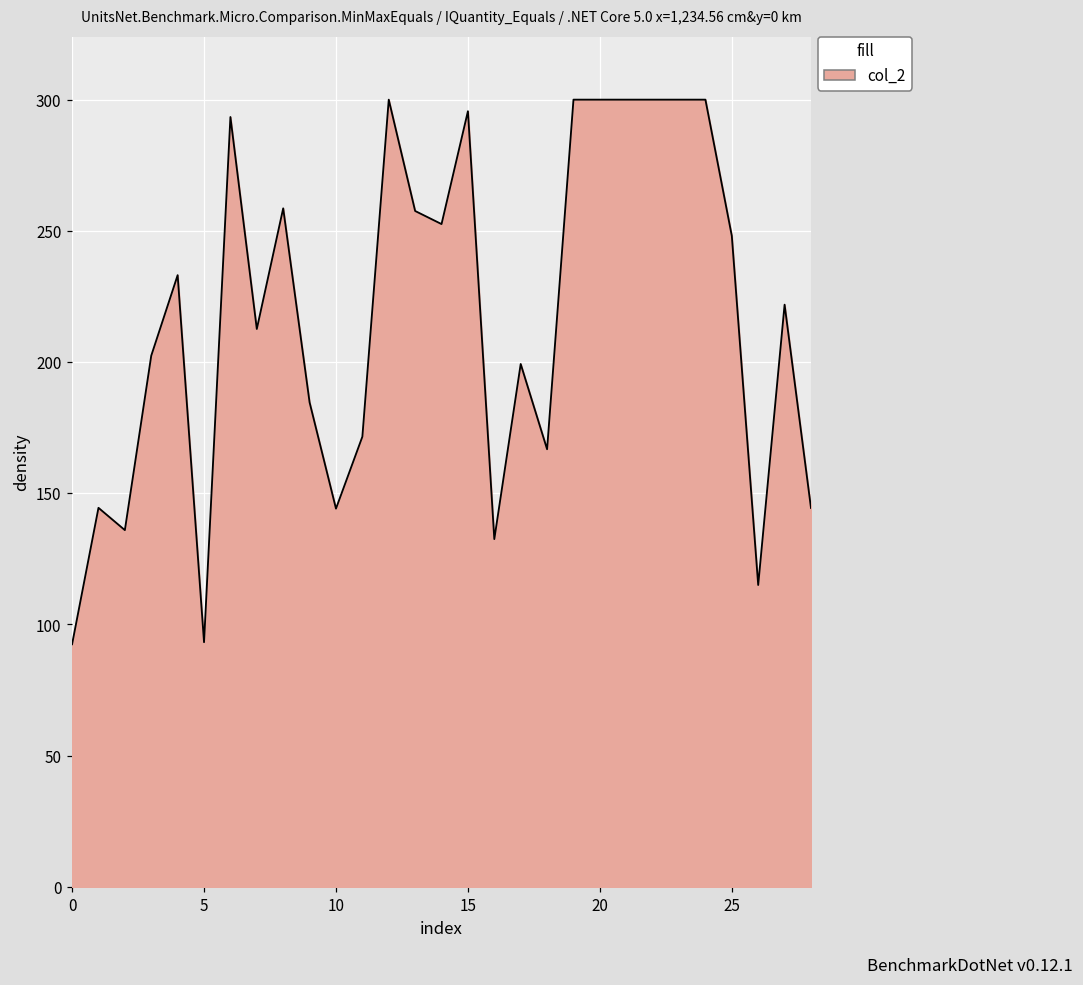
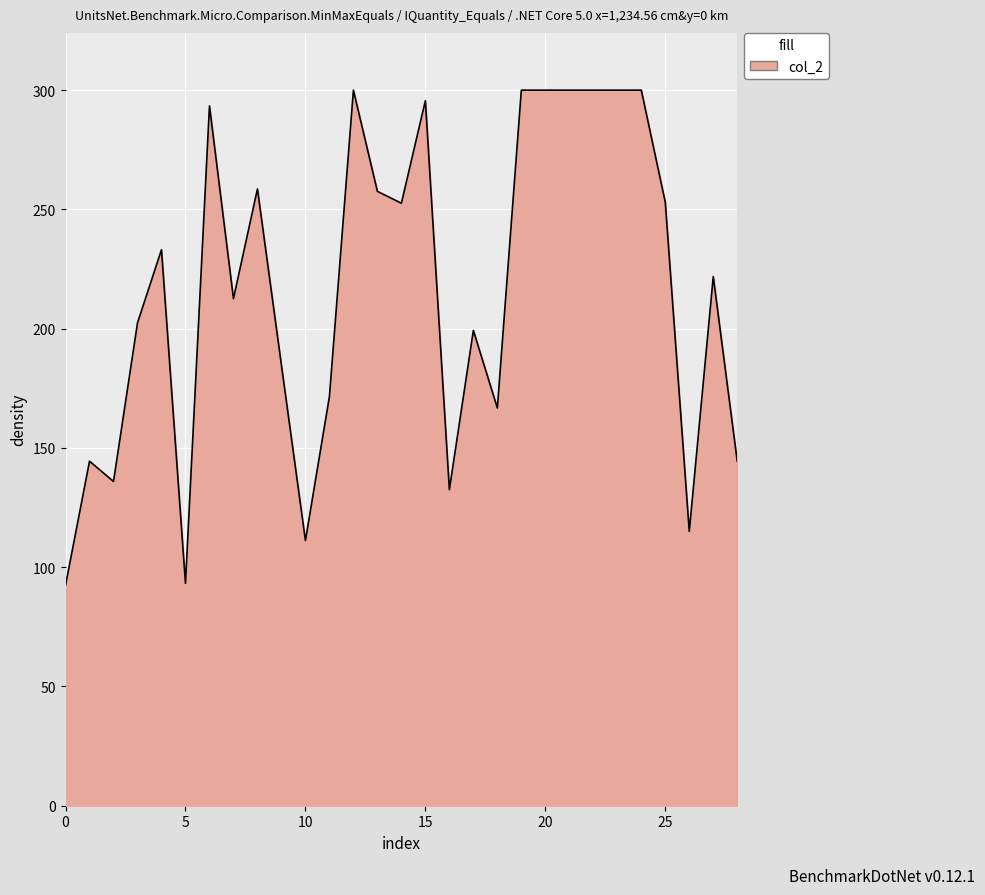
  {
    "0": 92,
    "5": 93,
-   "10": 144,
+   "10": 111,
    "15": 296,
    "20": 300,
-   "25": 248
+   "25": 253
  }
